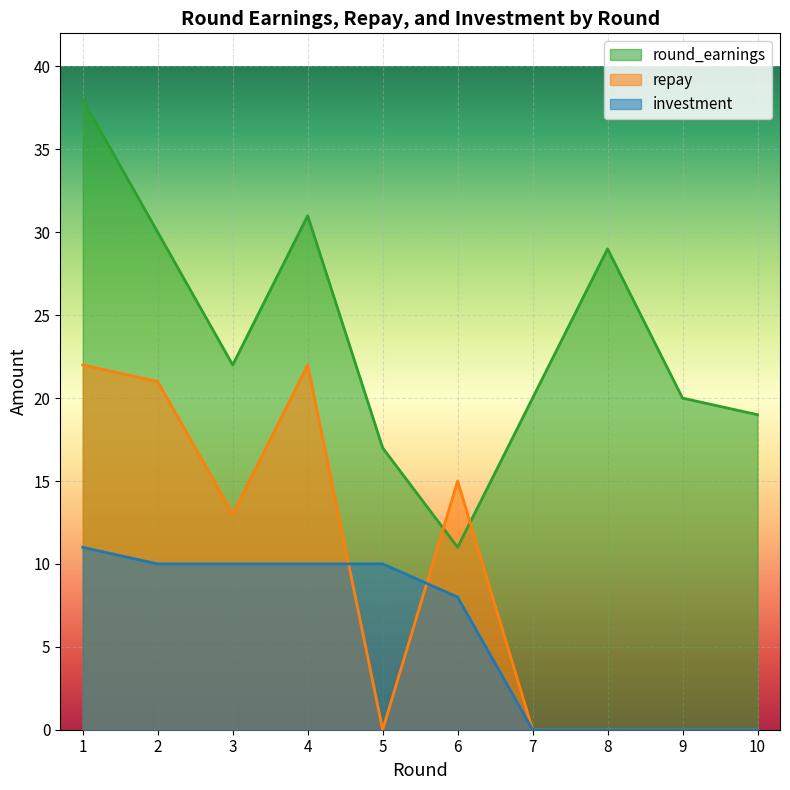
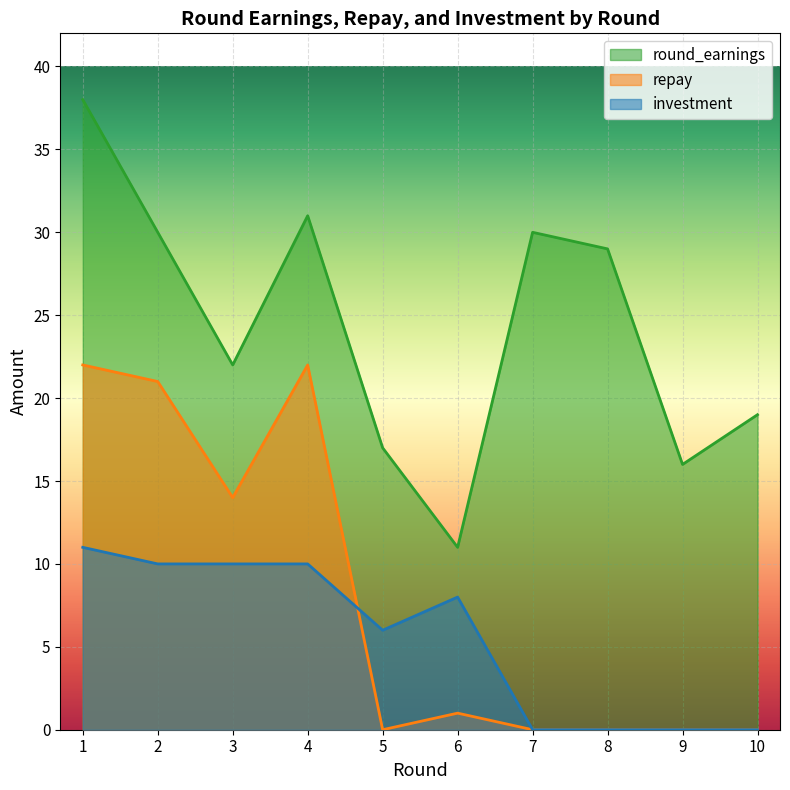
  {
    "round_earnings": {
      "1": 38,
      "2": 30,
      "3": 22,
      "4": 31,
      "5": 17,
      "6": 11,
-     "7": 20,
+     "7": 30,
      "8": 29,
-     "9": 20,
+     "9": 16,
      "10": 19
    },
    "repay": {
      "1": 22,
      "2": 21,
-     "3": 13,
+     "3": 14,
      "4": 22,
      "5": 0,
-     "6": 15
+     "6": 1
    },
    "investment": {
      "1": 11,
      "2": 10,
      "3": 10,
      "4": 10,
-     "5": 10,
+     "5": 6,
      "6": 8
    }
  }
